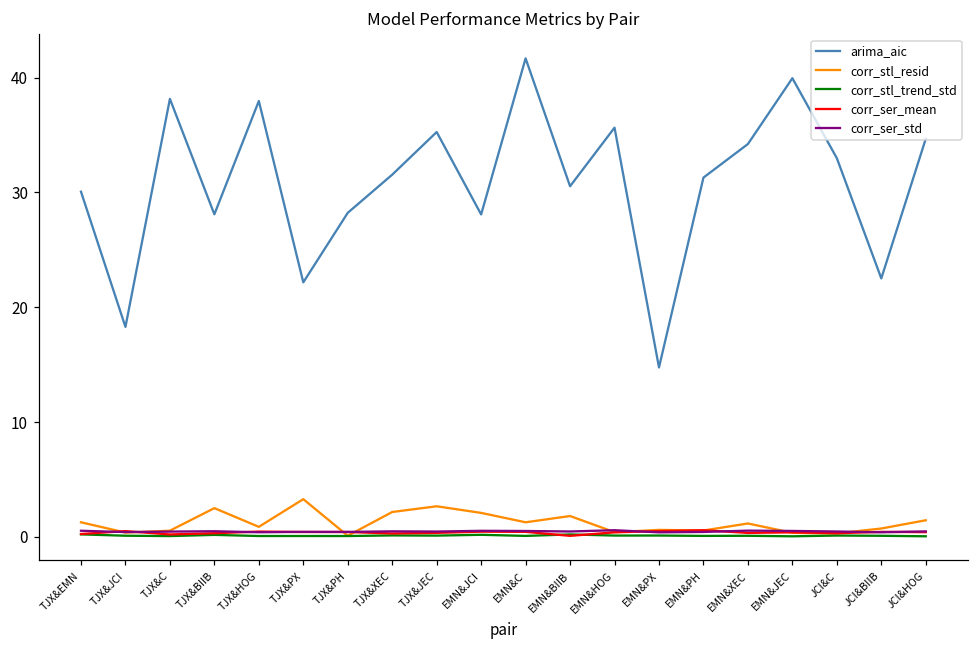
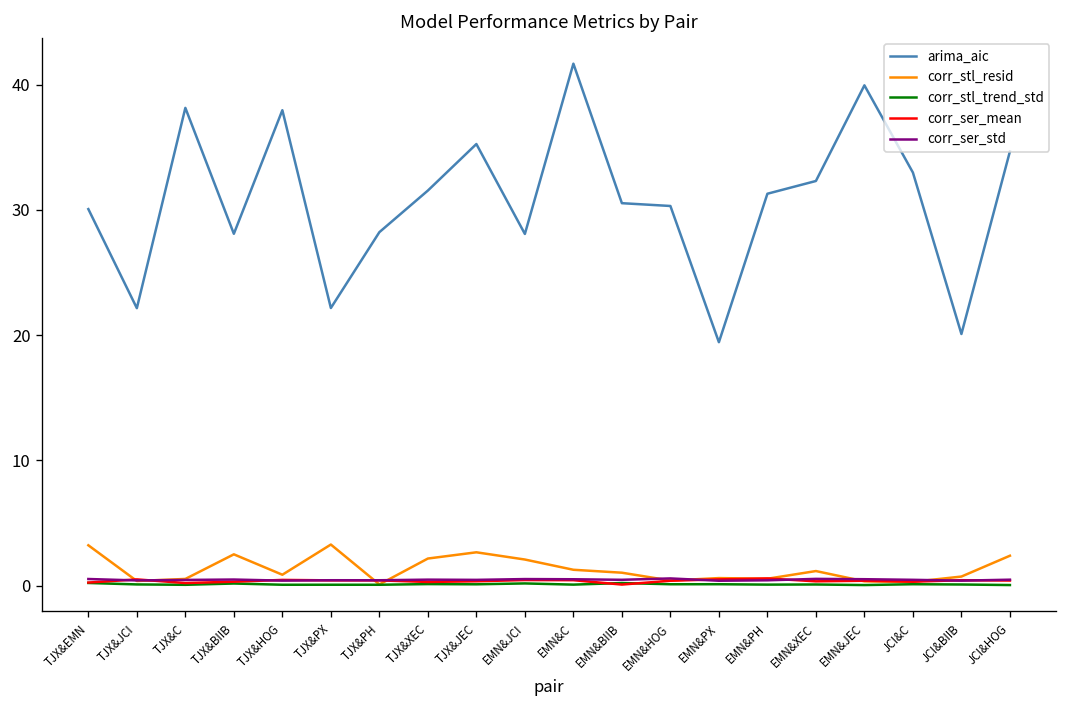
  {
    "arima_aic": {
      "TJX&EMN": 30.1,
-     "TJX&JCI": 18.3,
+     "TJX&JCI": 22.2,
      "TJX&C": 38.1,
      "TJX&BIIB": 28.1,
      "TJX&HOG": 38.0,
      "TJX&PX": 22.2,
      "TJX&PH": 28.2,
      "TJX&XEC": 31.5,
      "TJX&JEC": 35.3,
      "EMN&JCI": 28.1,
      "EMN&C": 41.7,
      "EMN&BIIB": 30.5,
-     "EMN&HOG": 35.6,
-     "EMN&PX": 14.8,
+     "EMN&HOG": 30.3,
+     "EMN&PX": 19.4,
      "EMN&PH": 31.3,
-     "EMN&XEC": 34.2,
+     "EMN&XEC": 32.3,
      "EMN&JEC": 39.9,
      "JCI&C": 33.0,
-     "JCI&BIIB": 22.5,
+     "JCI&BIIB": 20.1,
      "JCI&HOG": 34.7
    },
    "corr_stl_resid": {
-     "TJX&EMN": 1.3,
+     "TJX&EMN": 3.2,
      "TJX&BIIB": 2.5,
      "TJX&HOG": 0.9,
      "TJX&PX": 3.3,
      "TJX&XEC": 2.2,
      "TJX&JEC": 2.7,
      "EMN&JCI": 2.1,
      "EMN&C": 1.3,
-     "EMN&BIIB": 1.8,
+     "EMN&BIIB": 1.0,
      "EMN&XEC": 1.2,
      "JCI&BIIB": 0.7,
-     "JCI&HOG": 1.4
+     "JCI&HOG": 2.4
    },
    "corr_stl_trend_std": {
      "TJX&JCI": 0.1,
      "TJX&HOG": 0.1,
      "TJX&PX": 0.1,
      "EMN&JCI": 0.2,
      "EMN&C": 0.1,
      "EMN&HOG": 0.1,
      "EMN&PX": 0.1,
      "EMN&PH": 0.1,
      "EMN&XEC": 0.1,
      "EMN&JEC": 0.0,
      "JCI&BIIB": 0.1,
      "JCI&HOG": 0.0
    },
    "corr_ser_std": {
      "TJX&EMN": 0.5,
      "EMN&BIIB": 0.5
    }
  }
